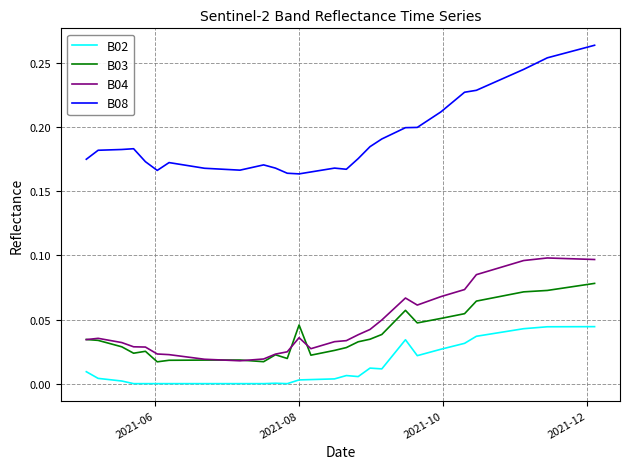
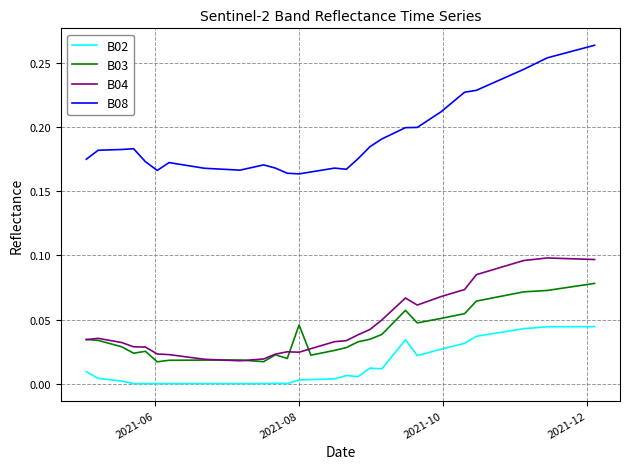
  {
    "B02": {
      "2021-08": 0.003
    },
    "B03": {
      "2021-08": 0.046
    },
    "B04": {
-     "2021-08": 0.036
+     "2021-08": 0.025
    },
    "B08": {
      "2021-08": 0.164
    }
  }
